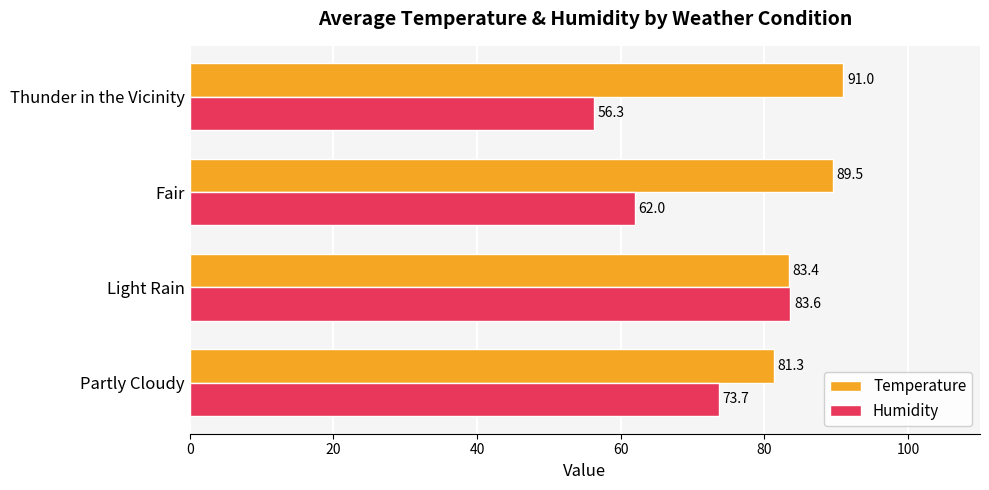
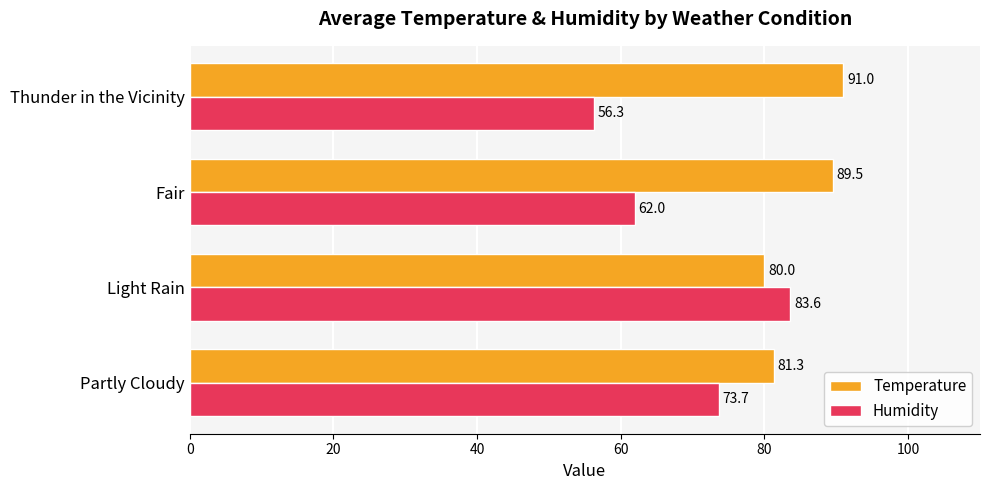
  {
    "Temperature": {
      "Thunder in the Vicinity": 91.0,
      "Fair": 89.5,
-     "Light Rain": 83.4,
+     "Light Rain": 80.0,
      "Partly Cloudy": 81.3
    },
    "Humidity": {
      "Thunder in the Vicinity": 56.3,
      "Fair": 62.0,
      "Light Rain": 83.6,
      "Partly Cloudy": 73.7
    }
  }
